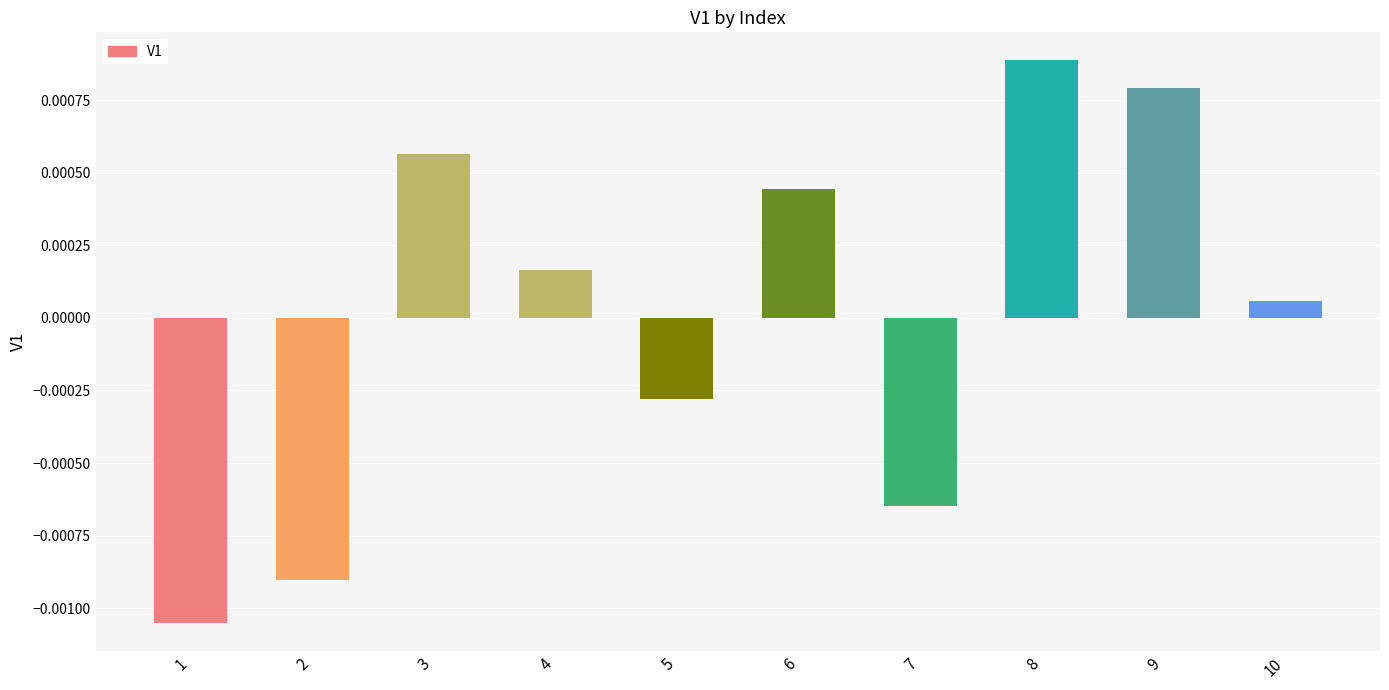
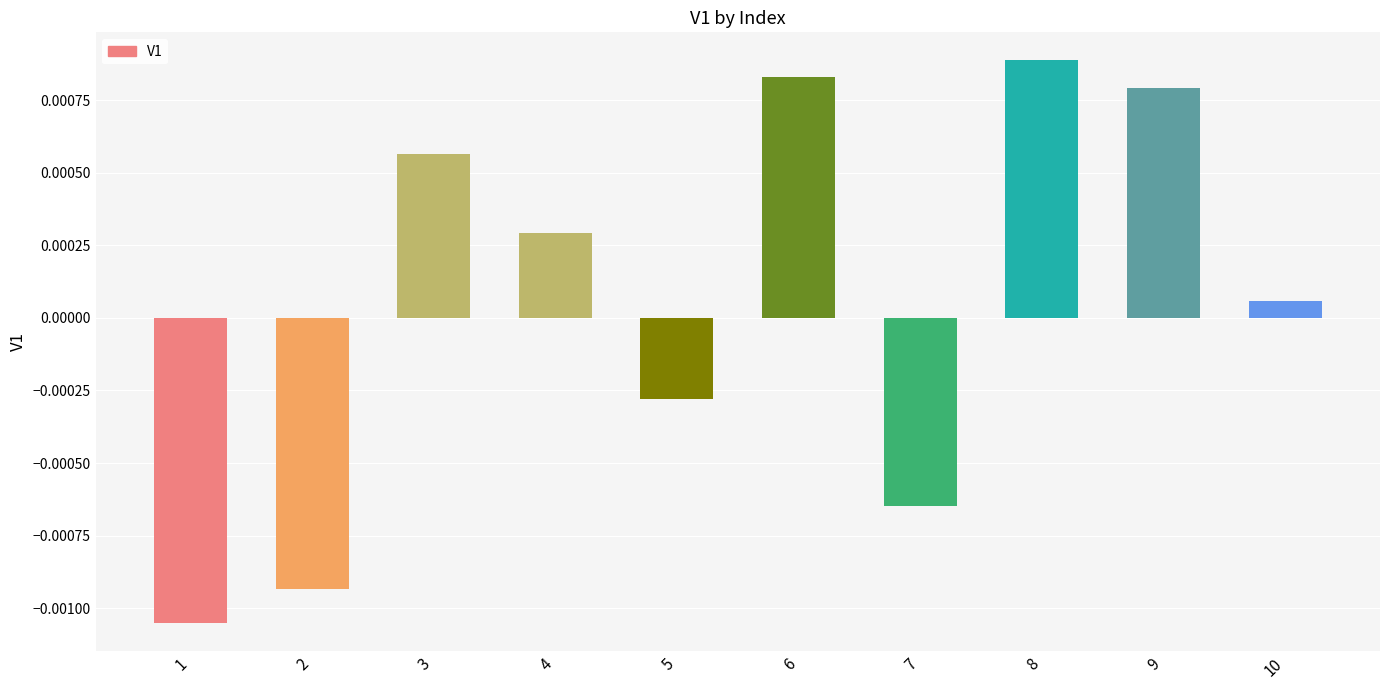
  {
    "1": -0.00105,
-   "2": -0.00090,
+   "2": -0.00093,
    "3": 0.00056,
-   "4": 0.00017,
+   "4": 0.00029,
    "5": -0.00028,
-   "6": 0.00044,
+   "6": 0.00083,
    "7": -0.00065,
    "8": 0.00089,
    "9": 0.00079,
    "10": 0.00006
  }
